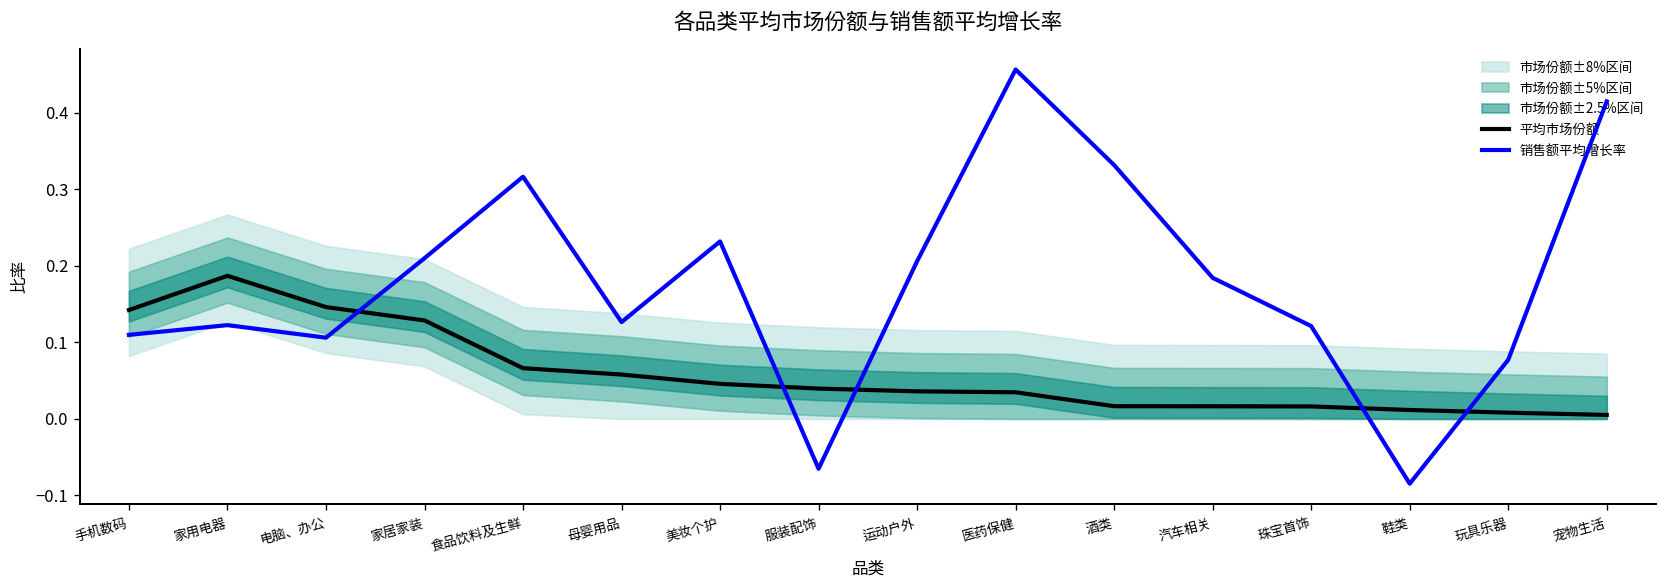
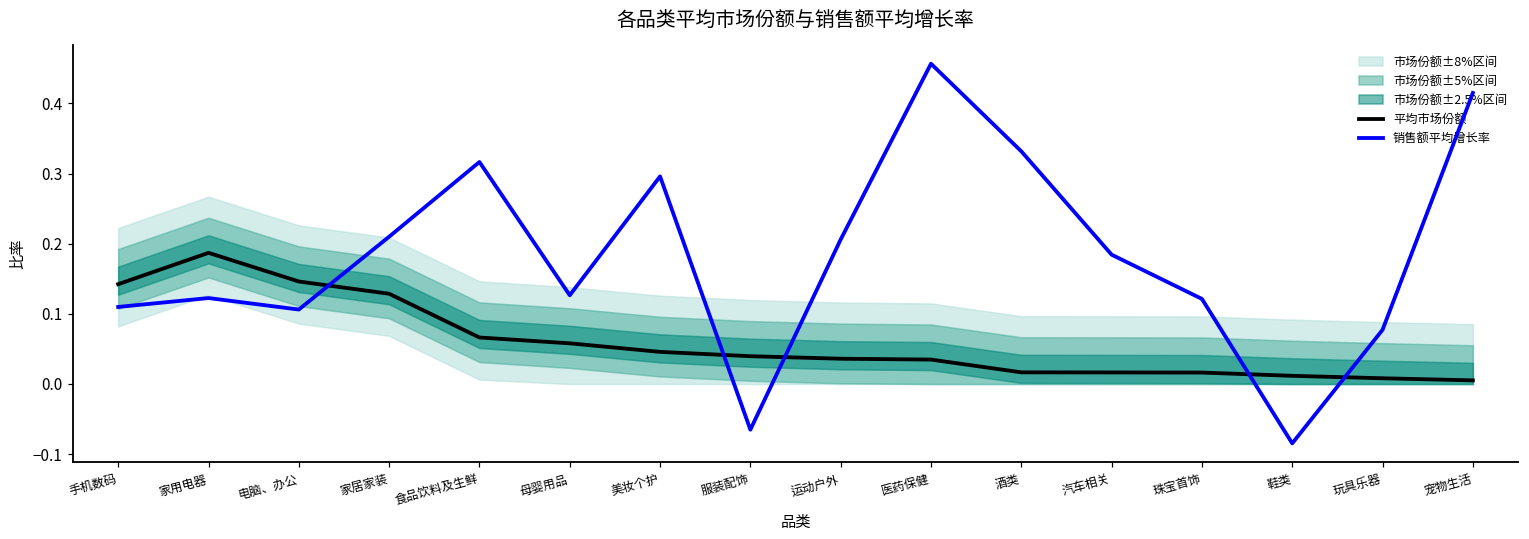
  {
    "平均市场份额": {
      "手机数码": 0.14,
      "家用电器": 0.19,
      "电脑、办公": 0.15,
      "家居家装": 0.13,
      "食品饮料及生鲜": 0.07,
      "母婴用品": 0.06,
      "美妆个护": 0.05,
      "服装配饰": 0.04,
      "运动户外": 0.04,
      "医药保健": 0.03,
      "酒类": 0.02,
      "汽车相关": 0.02,
      "珠宝首饰": 0.02,
      "鞋类": 0.01,
      "玩具乐器": 0.01,
      "宠物生活": 0.01
    },
    "市场份额±8%区间": {
      "母婴用品": 0.14,
      "美妆个护": 0.13,
      "服装配饰": 0.12,
      "运动户外": 0.12,
      "医药保健": 0.11,
      "酒类": 0.10,
      "汽车相关": 0.10,
      "珠宝首饰": 0.10,
      "鞋类": 0.09,
      "玩具乐器": 0.09,
      "宠物生活": 0.09
    },
    "销售额平均增长率": {
      "手机数码": 0.11,
      "家用电器": 0.12,
      "电脑、办公": 0.11,
      "食品饮料及生鲜": 0.32,
      "母婴用品": 0.13,
-     "美妆个护": 0.23,
+     "美妆个护": 0.30,
      "服装配饰": -0.07,
      "运动户外": 0.21,
      "医药保健": 0.46,
      "酒类": 0.33,
      "汽车相关": 0.18,
      "珠宝首饰": 0.12,
      "鞋类": -0.08,
      "玩具乐器": 0.08,
      "宠物生活": 0.41
    },
    "市场份额±5%区间": {
      "医药保健": 0.08,
      "酒类": 0.07,
      "汽车相关": 0.07,
      "珠宝首饰": 0.07,
      "鞋类": 0.06,
      "玩具乐器": 0.06,
      "宠物生活": 0.06
    },
    "市场份额±2.5%区间": {
      "鞋类": 0.04,
      "玩具乐器": 0.03,
      "宠物生活": 0.03
    }
  }
